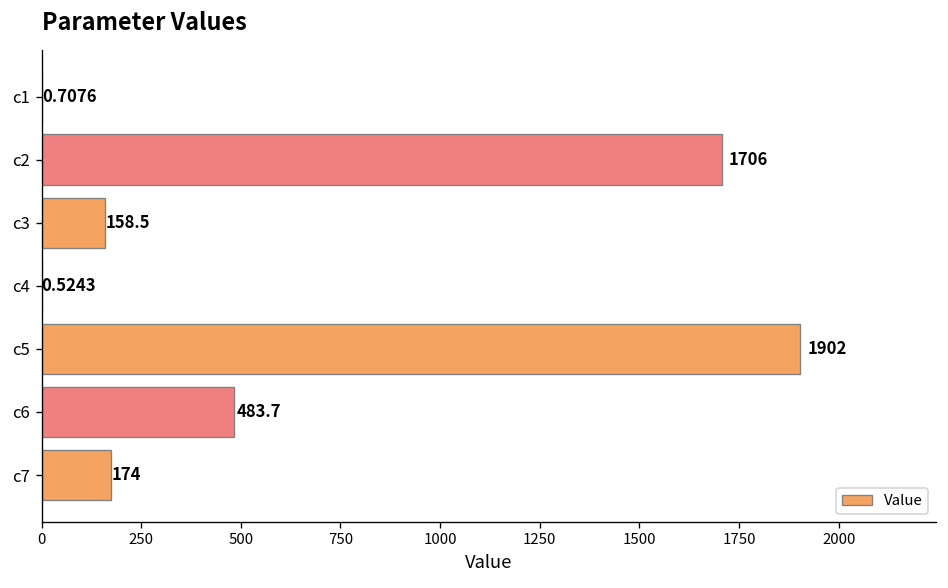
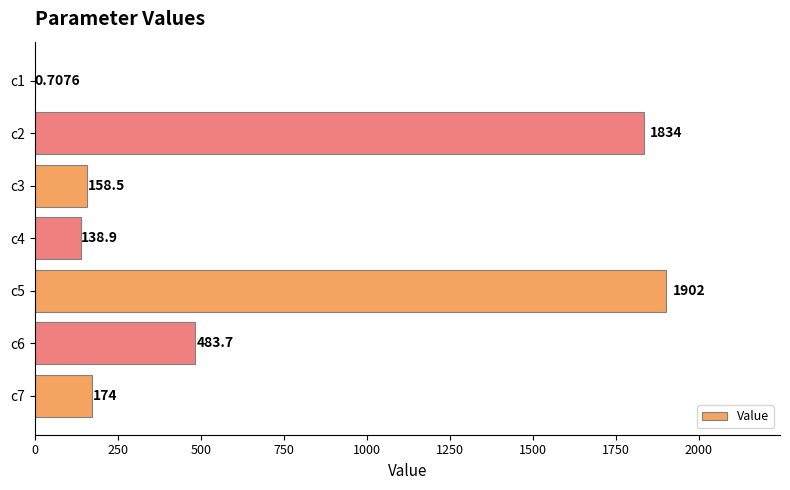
  {
    "c1": 0.7076,
-   "c2": 1706,
+   "c2": 1834,
    "c3": 158.5,
-   "c4": 0.5243,
+   "c4": 138.9,
    "c5": 1902,
    "c6": 483.7,
    "c7": 174
  }
